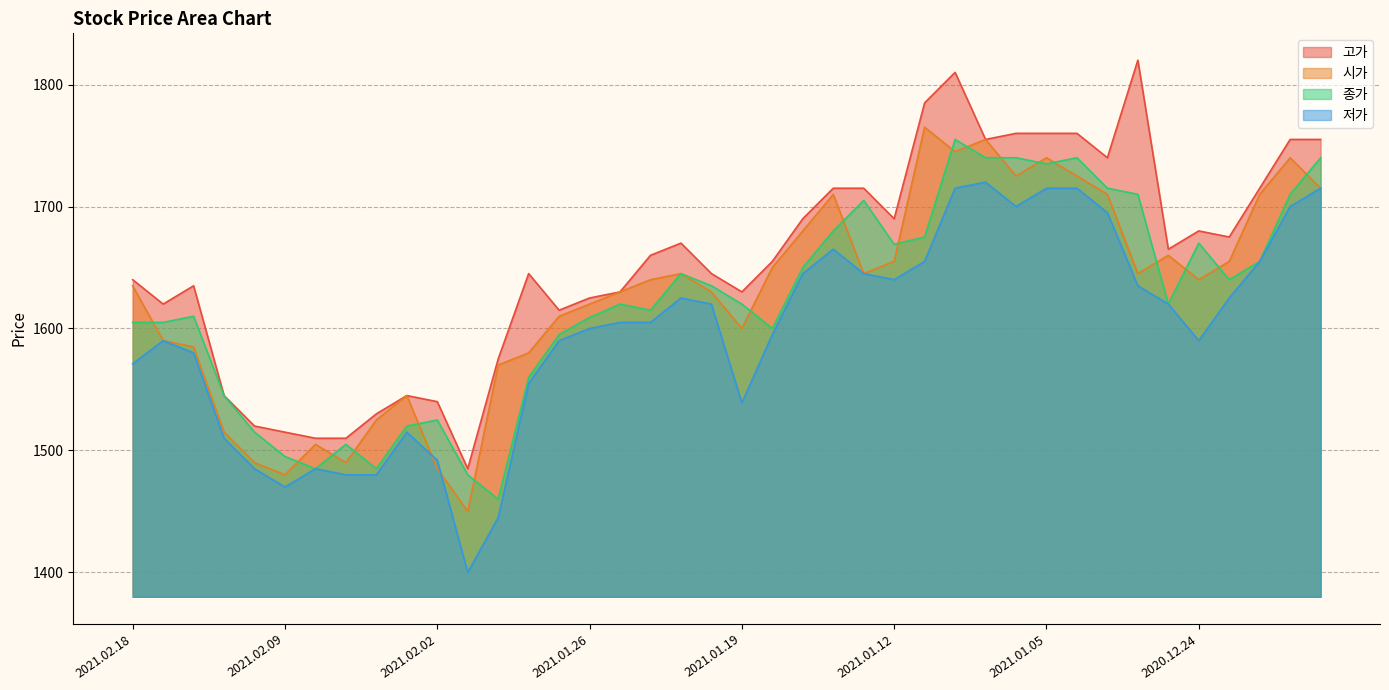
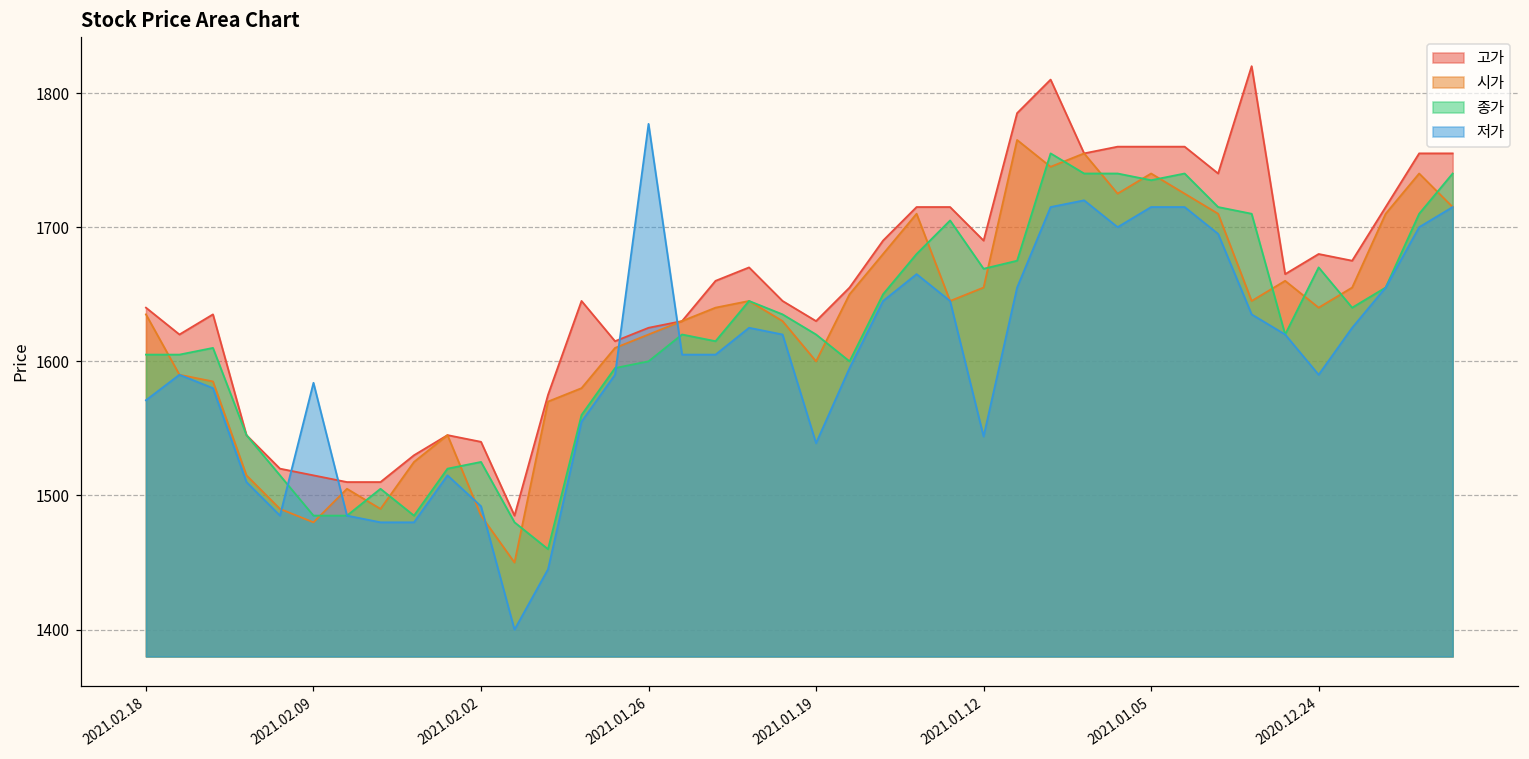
  {
    "종가": {
      "2021.02.18": 1605,
-     "2021.02.09": 1495,
+     "2021.02.09": 1485,
      "2021.02.02": 1525,
-     "2021.01.26": 1609,
+     "2021.01.26": 1600,
      "2021.01.19": 1620,
      "2021.01.12": 1669,
      "2021.01.05": 1735,
      "2020.12.24": 1670
    },
    "저가": {
      "2021.02.18": 1571,
-     "2021.02.09": 1470,
+     "2021.02.09": 1584,
      "2021.02.02": 1492,
-     "2021.01.26": 1600,
+     "2021.01.26": 1777,
      "2021.01.19": 1539,
-     "2021.01.12": 1640,
+     "2021.01.12": 1544,
      "2021.01.05": 1715,
      "2020.12.24": 1590
    }
  }
